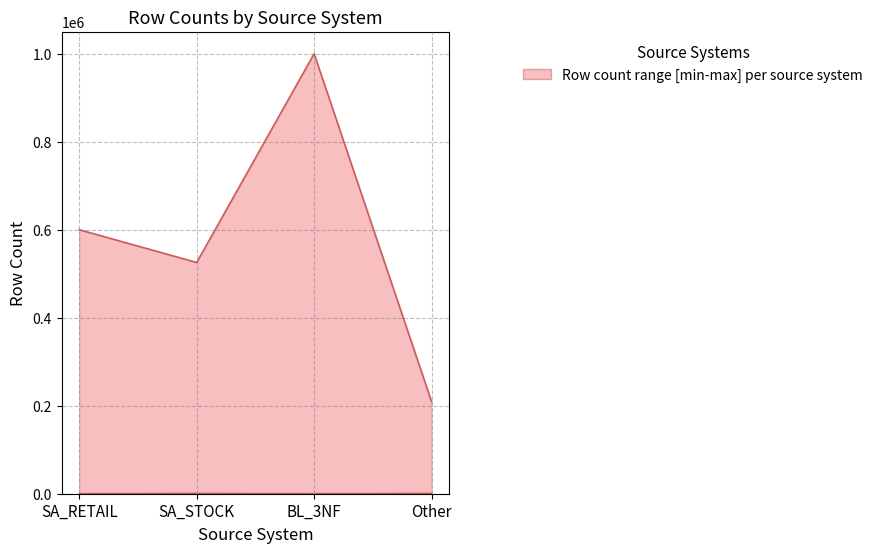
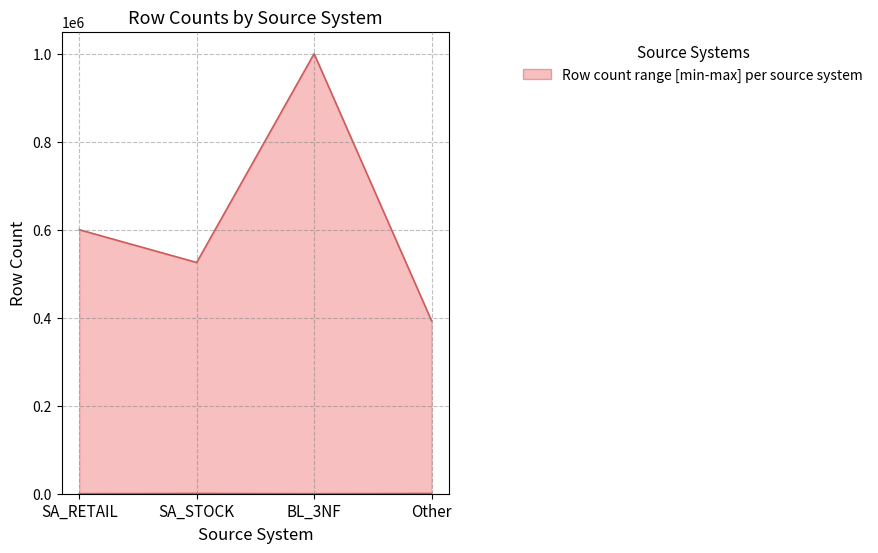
  {
    "Row count range [min-max] per source system": {
      "SA_RETAIL": 600000,
      "SA_STOCK": 530000,
      "BL_3NF": 1000000,
-     "Other": 210000
+     "Other": 390000
    }
  }
